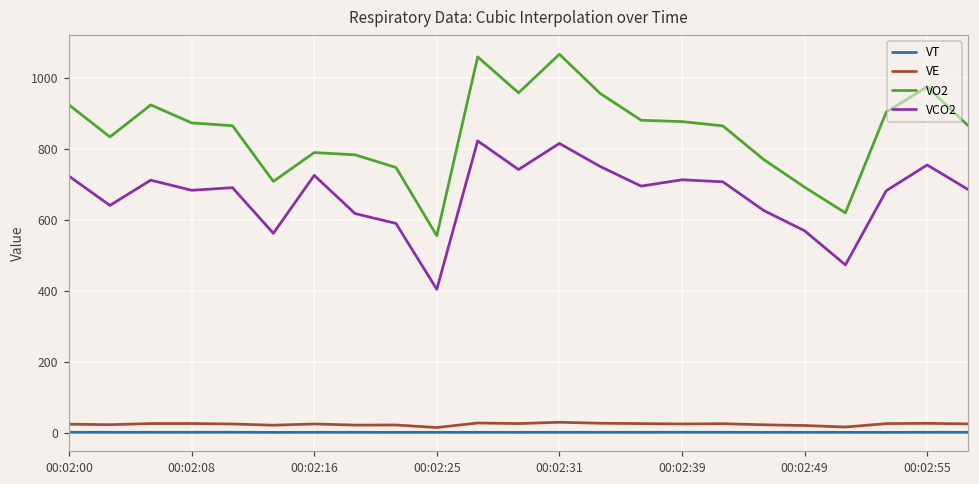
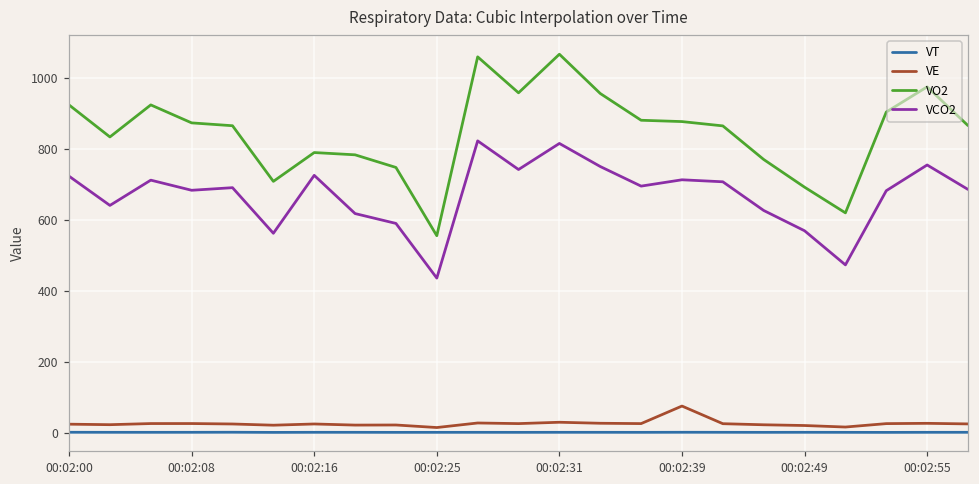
  {
    "VT": {
      "00:02:00": 0,
      "00:02:08": 0,
      "00:02:16": 0,
      "00:02:25": 0,
      "00:02:31": 0,
      "00:02:39": 0,
      "00:02:49": 0,
      "00:02:55": 0
    },
    "VE": {
      "00:02:00": 20,
      "00:02:08": 30,
      "00:02:16": 20,
      "00:02:25": 10,
      "00:02:31": 30,
-     "00:02:39": 20,
+     "00:02:39": 80,
      "00:02:49": 20,
      "00:02:55": 30
    },
    "VO2": {
      "00:02:00": 920,
      "00:02:08": 870,
      "00:02:16": 790,
      "00:02:25": 550,
      "00:02:31": 1070,
      "00:02:39": 880,
      "00:02:49": 690
    },
    "VCO2": {
      "00:02:00": 720,
      "00:02:08": 680,
      "00:02:16": 730,
-     "00:02:25": 400,
+     "00:02:25": 440,
      "00:02:31": 810,
      "00:02:39": 710,
      "00:02:49": 570,
      "00:02:55": 750
    }
  }
